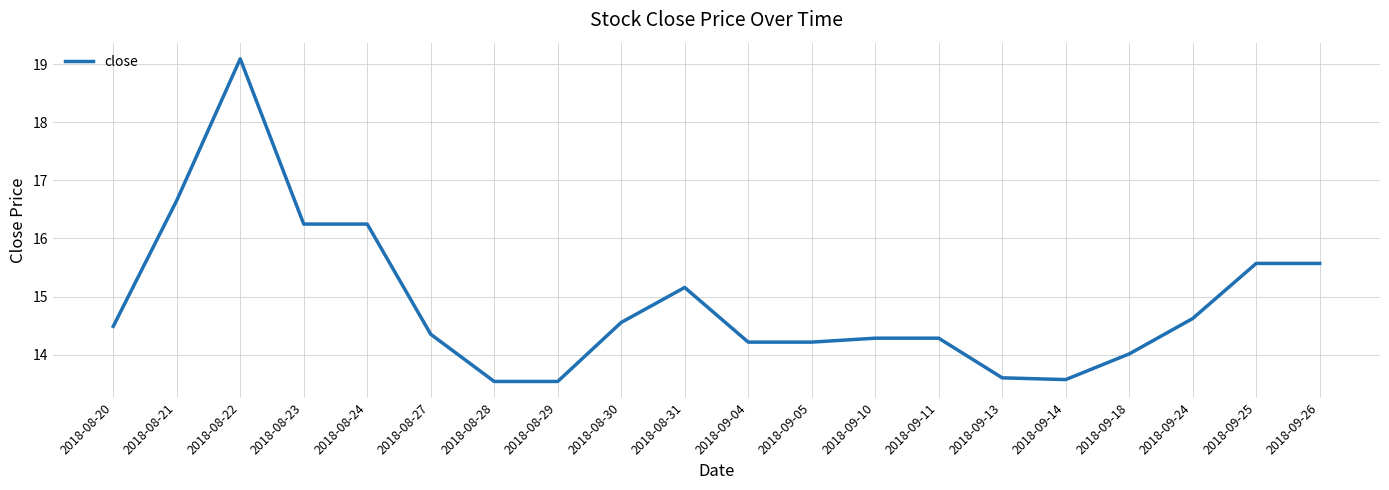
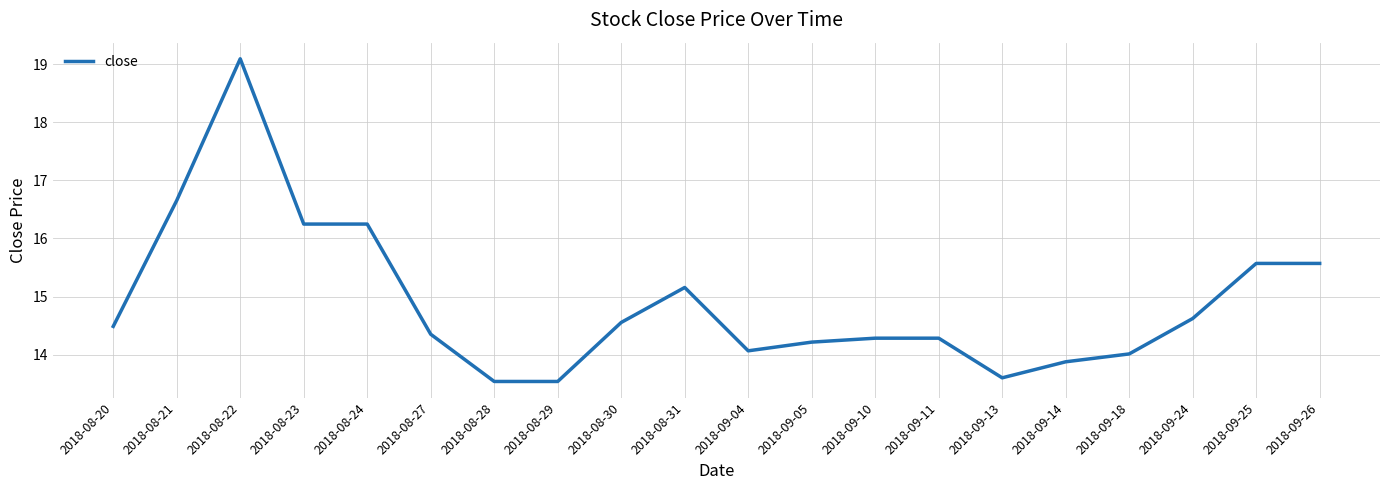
  {
    "2018-08-20": 14.5,
    "2018-08-21": 16.7,
    "2018-08-22": 19.1,
    "2018-08-23": 16.2,
    "2018-08-24": 16.2,
    "2018-08-27": 14.4,
    "2018-08-28": 13.5,
    "2018-08-29": 13.5,
    "2018-08-30": 14.6,
    "2018-08-31": 15.2,
-   "2018-09-04": 14.2,
+   "2018-09-04": 14.1,
    "2018-09-05": 14.2,
    "2018-09-10": 14.3,
    "2018-09-11": 14.3,
    "2018-09-13": 13.6,
-   "2018-09-14": 13.6,
+   "2018-09-14": 13.9,
    "2018-09-18": 14.0,
    "2018-09-24": 14.6,
    "2018-09-25": 15.6,
    "2018-09-26": 15.6
  }
